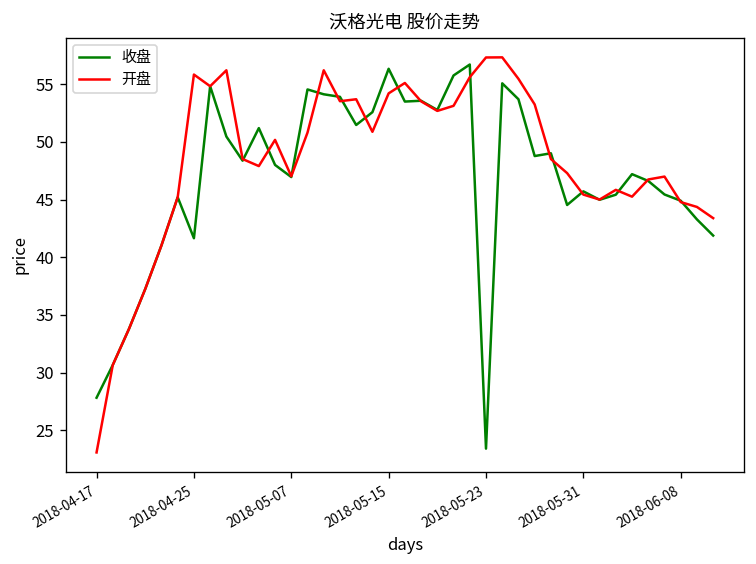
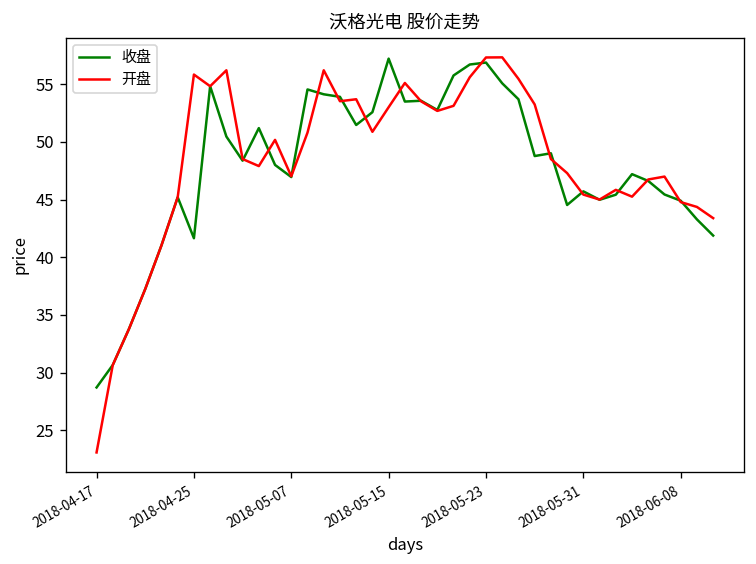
  {
    "收盘": {
-     "2018-04-17": 28,
+     "2018-04-17": 29,
      "2018-04-25": 42,
-     "2018-05-15": 56,
-     "2018-05-23": 23,
+     "2018-05-15": 57,
+     "2018-05-23": 57,
      "2018-05-31": 46
    },
    "开盘": {
      "2018-04-17": 23,
      "2018-04-25": 56,
-     "2018-05-15": 54,
+     "2018-05-15": 53,
      "2018-05-23": 57,
      "2018-05-31": 45
    }
  }
